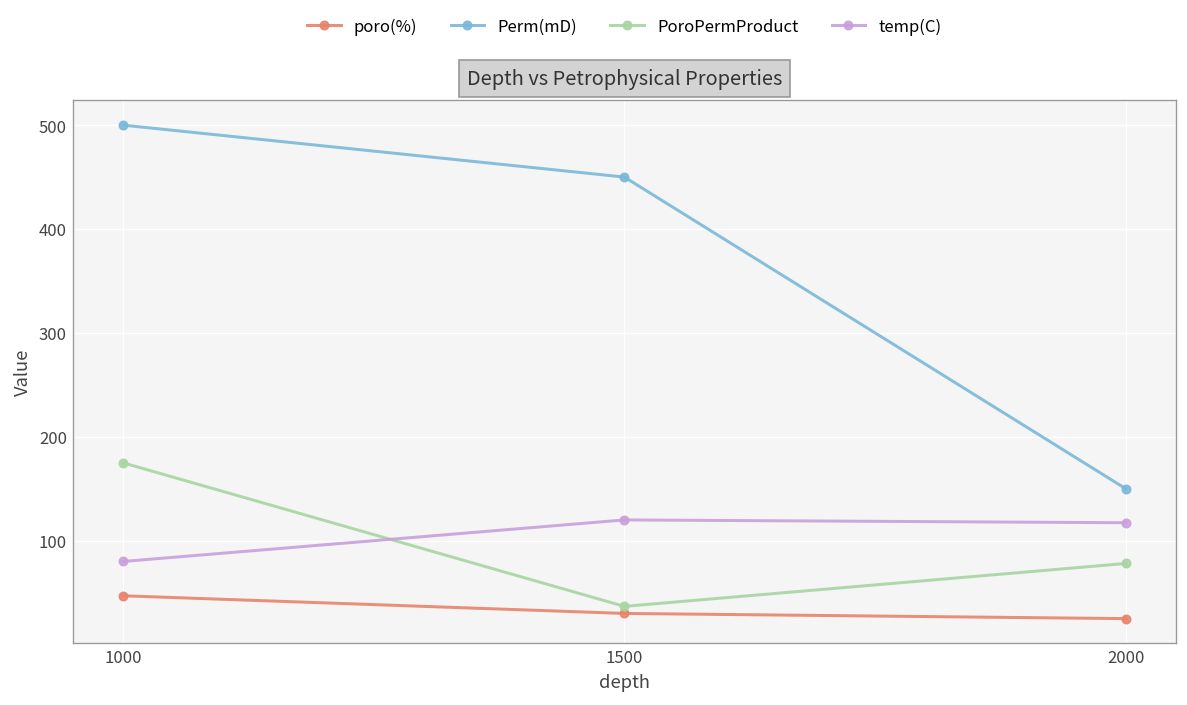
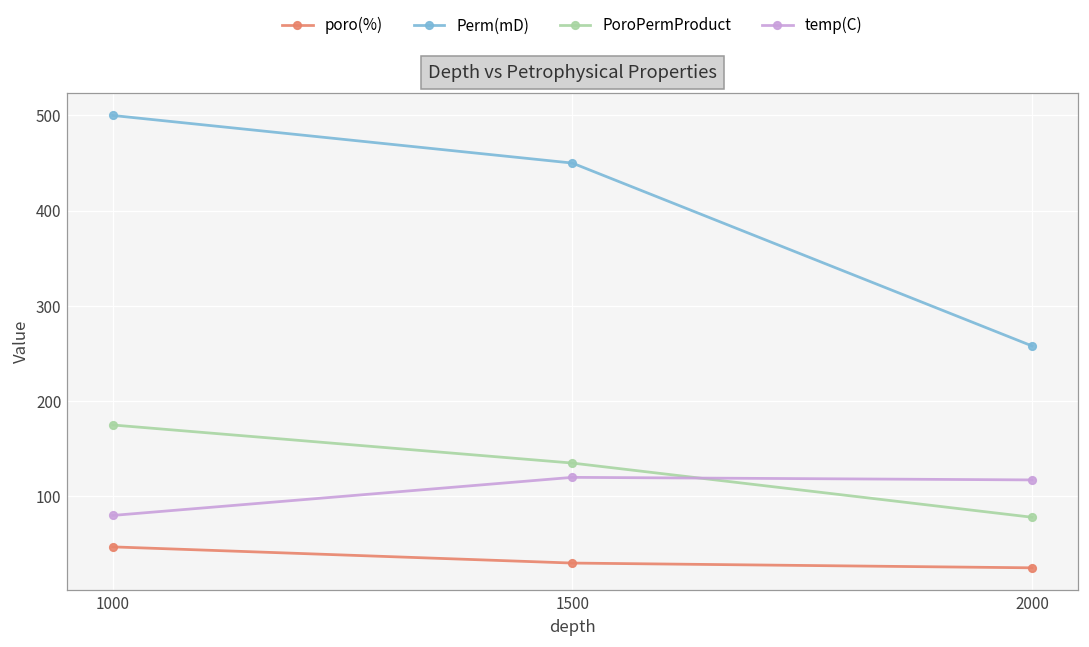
  {
    "poro(%)": {
      "1000": 50,
      "1500": 30,
      "2000": 30
    },
    "Perm(mD)": {
      "1000": 500,
      "1500": 450,
-     "2000": 150
+     "2000": 260
    },
    "PoroPermProduct": {
      "1000": 180,
-     "1500": 40,
+     "1500": 140,
      "2000": 80
    },
    "temp(C)": {
      "1000": 80,
      "1500": 120,
      "2000": 120
    }
  }
